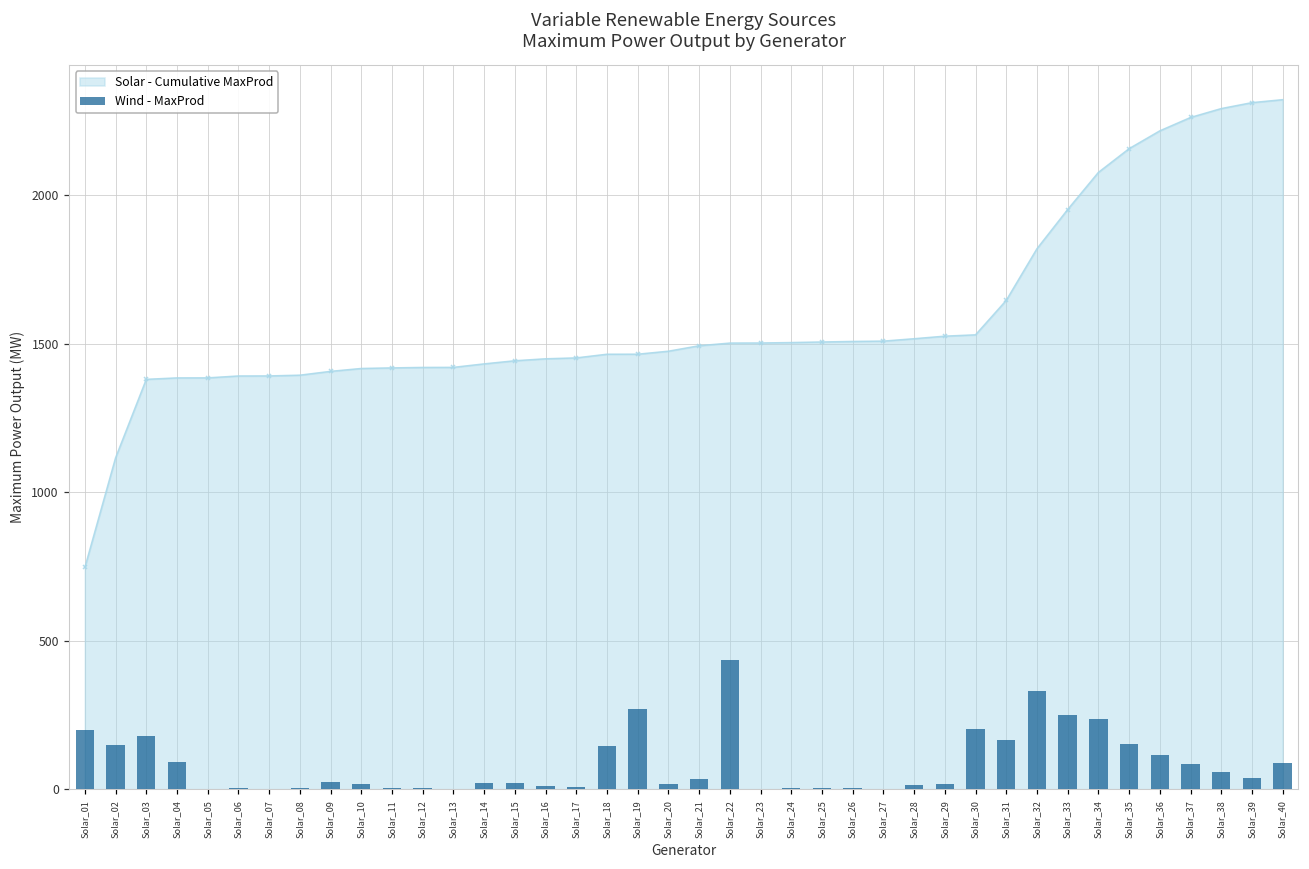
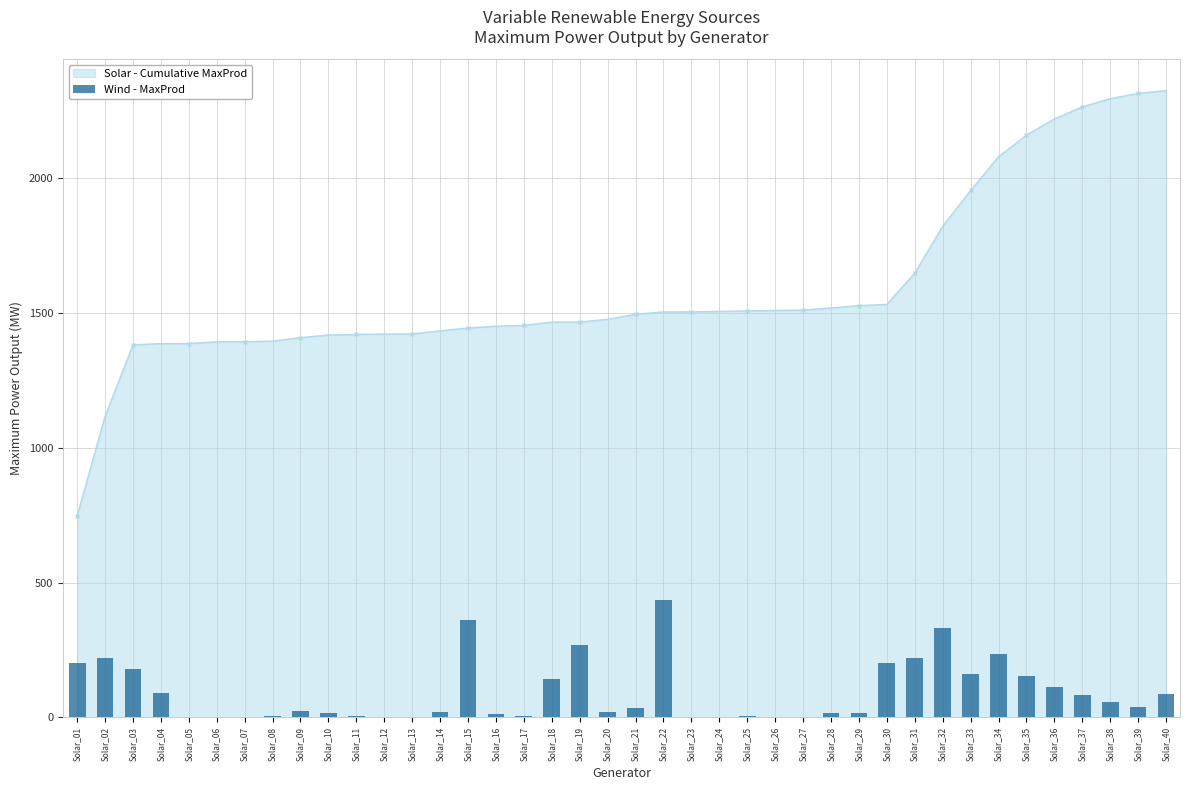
  {
    "Solar - Cumulative MaxProd": {
      "Solar_01": 750,
      "Solar_02": 1120,
      "Solar_03": 1380,
      "Solar_04": 1390,
      "Solar_05": 1390,
      "Solar_06": 1390,
      "Solar_07": 1390,
      "Solar_08": 1390,
      "Solar_09": 1410,
      "Solar_10": 1420,
      "Solar_11": 1420,
      "Solar_12": 1420,
      "Solar_13": 1420,
      "Solar_14": 1430,
      "Solar_15": 1440,
      "Solar_16": 1450,
      "Solar_17": 1450,
      "Solar_18": 1470,
      "Solar_19": 1470,
      "Solar_20": 1480,
      "Solar_21": 1490,
      "Solar_22": 1500,
      "Solar_23": 1500,
      "Solar_24": 1500,
      "Solar_25": 1510,
      "Solar_26": 1510,
      "Solar_27": 1510,
      "Solar_28": 1520,
      "Solar_29": 1530,
      "Solar_30": 1530,
      "Solar_31": 1650,
      "Solar_32": 1820,
      "Solar_33": 1950,
      "Solar_34": 2080,
      "Solar_35": 2160,
      "Solar_36": 2220,
      "Solar_37": 2260,
      "Solar_38": 2290,
      "Solar_39": 2310,
      "Solar_40": 2320
    },
    "Wind - MaxProd": {
      "Solar_01": 200,
-     "Solar_02": 150,
+     "Solar_02": 220,
      "Solar_03": 180,
      "Solar_04": 90,
      "Solar_09": 30,
      "Solar_10": 20,
      "Solar_14": 20,
-     "Solar_15": 20,
+     "Solar_15": 360,
      "Solar_16": 10,
      "Solar_18": 140,
      "Solar_19": 270,
      "Solar_20": 20,
      "Solar_21": 40,
      "Solar_22": 440,
      "Solar_28": 20,
      "Solar_29": 20,
      "Solar_30": 200,
-     "Solar_31": 170,
+     "Solar_31": 220,
      "Solar_32": 330,
-     "Solar_33": 250,
+     "Solar_33": 160,
      "Solar_34": 240,
      "Solar_35": 150,
      "Solar_36": 110,
      "Solar_37": 90,
      "Solar_38": 60,
      "Solar_39": 40,
      "Solar_40": 90
    }
  }
